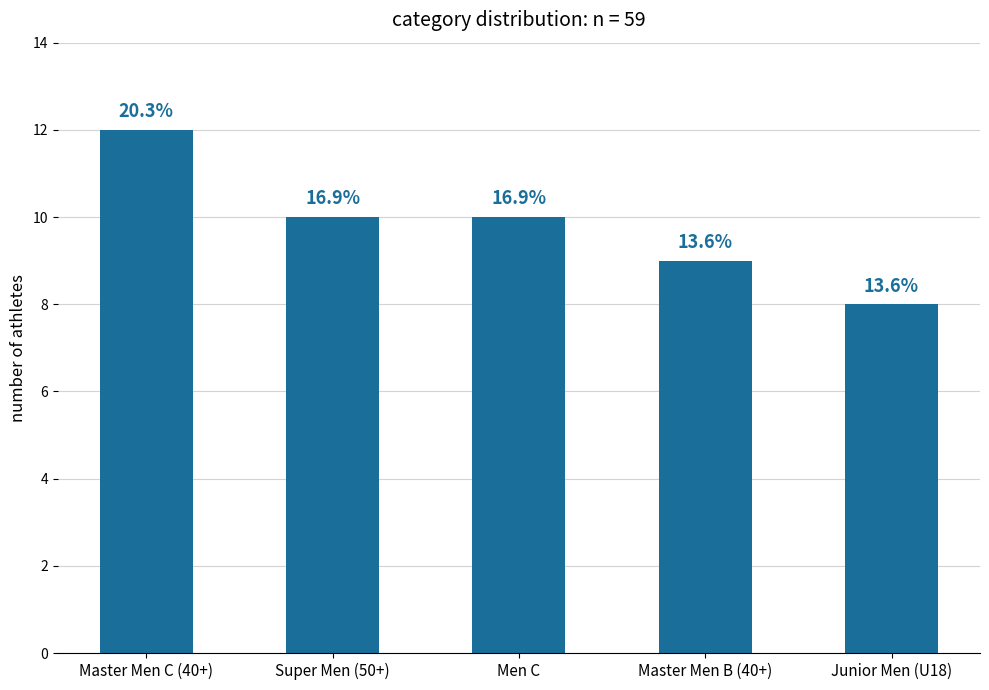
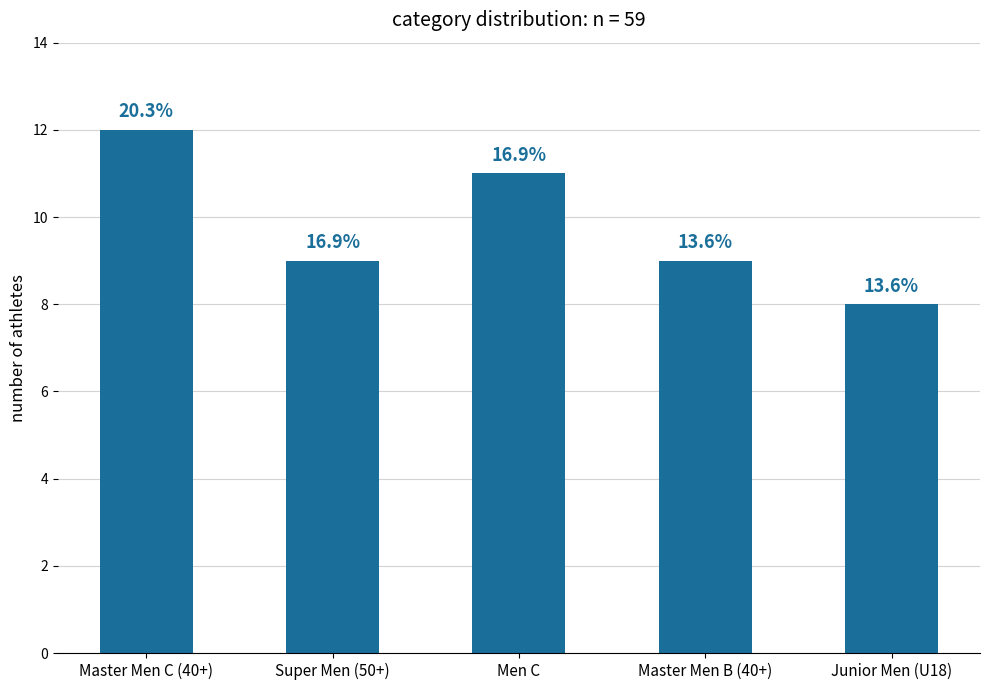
  {
-   "Super Men (50+)": 10,
-   "Men C": 10
+   "Super Men (50+)": 9,
+   "Men C": 11
  }
